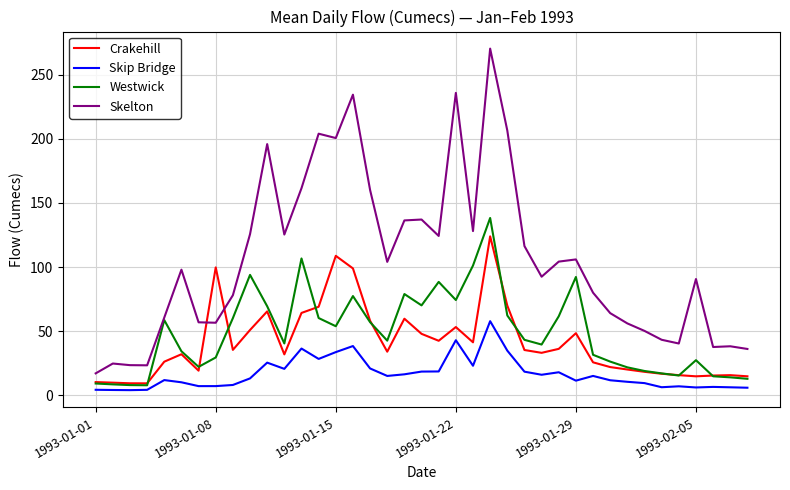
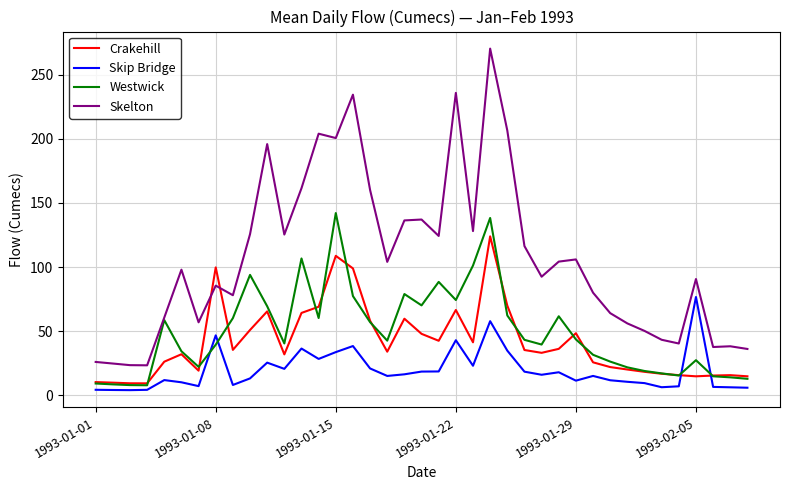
  {
    "Crakehill": {
      "1993-01-08": 100,
      "1993-01-15": 109,
-     "1993-01-22": 53,
+     "1993-01-22": 67,
      "1993-01-29": 49,
      "1993-02-05": 15
    },
    "Skip Bridge": {
      "1993-01-01": 4,
-     "1993-01-08": 7,
+     "1993-01-08": 47,
      "1993-01-15": 34,
      "1993-01-22": 43,
      "1993-01-29": 12,
-     "1993-02-05": 6
+     "1993-02-05": 77
    },
    "Westwick": {
-     "1993-01-08": 30,
-     "1993-01-15": 54,
+     "1993-01-08": 40,
+     "1993-01-15": 142,
      "1993-01-22": 74,
-     "1993-01-29": 92,
+     "1993-01-29": 44,
      "1993-02-05": 27
    },
    "Skelton": {
-     "1993-01-01": 17,
-     "1993-01-08": 57,
+     "1993-01-01": 26,
+     "1993-01-08": 86,
      "1993-01-15": 201,
      "1993-01-22": 236,
      "1993-01-29": 106,
      "1993-02-05": 91
    }
  }
